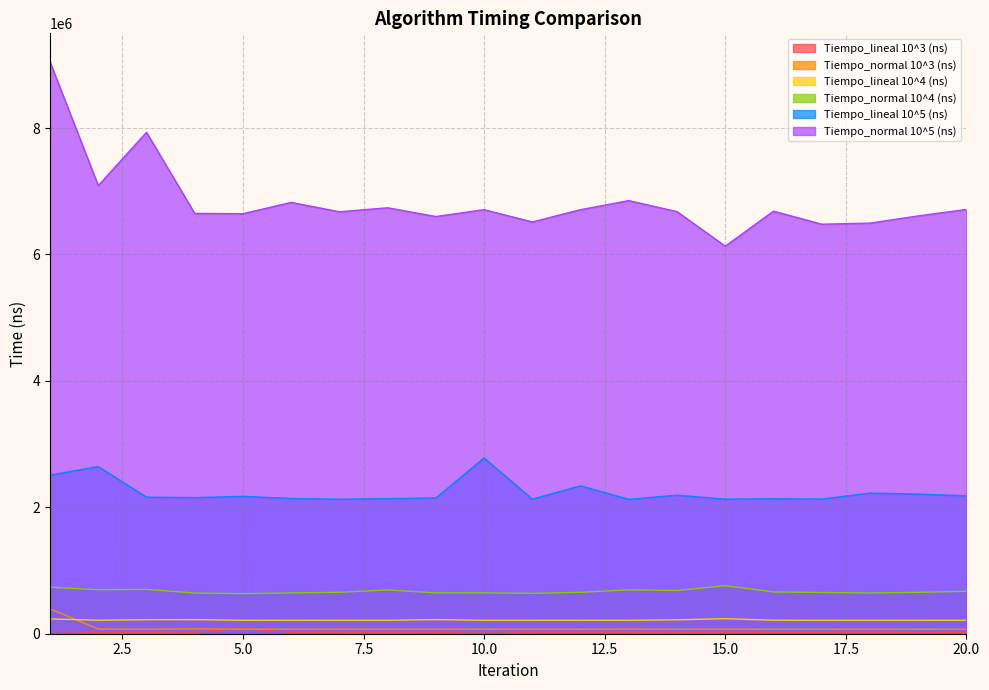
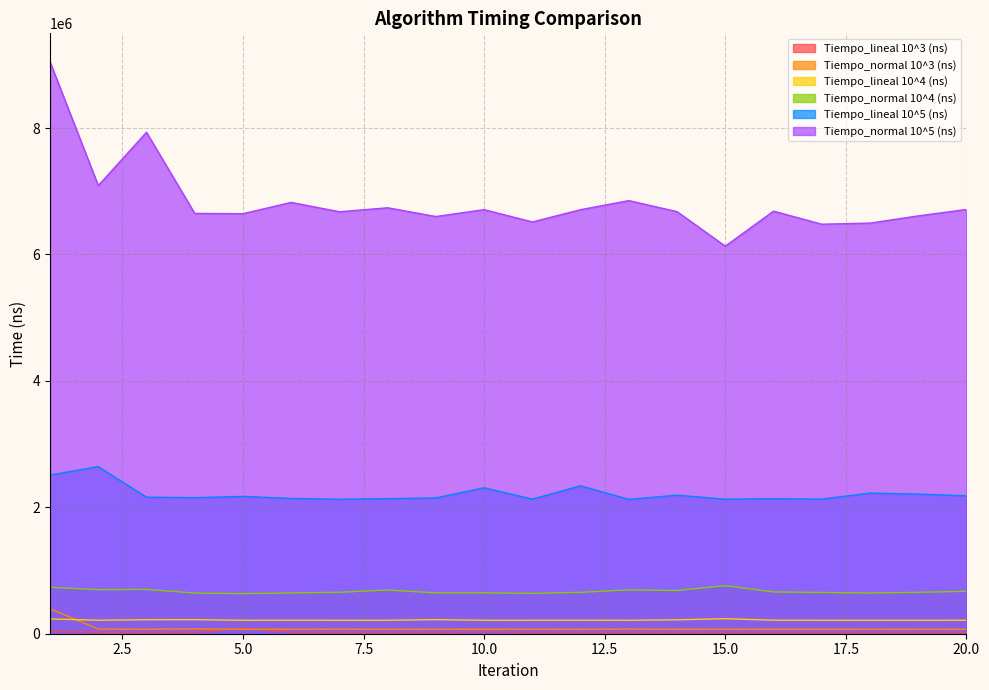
  {
    "Tiempo_lineal 10^3 (ns)": {
      "10.0": 0,
      "15.0": 0,
      "20.0": 0
    },
    "Tiempo_normal 10^3 (ns)": {
      "10.0": 100000,
      "15.0": 100000,
      "20.0": 100000
    },
    "Tiempo_lineal 10^4 (ns)": {
      "5.0": 200000,
      "10.0": 200000,
      "15.0": 200000,
      "20.0": 200000
    },
    "Tiempo_normal 10^4 (ns)": {
      "5.0": 600000,
      "10.0": 600000,
      "15.0": 800000,
      "20.0": 700000
    },
    "Tiempo_lineal 10^5 (ns)": {
      "5.0": 2200000,
-     "10.0": 2800000,
+     "10.0": 2300000,
      "15.0": 2100000,
      "20.0": 2200000
    },
    "Tiempo_normal 10^5 (ns)": {
      "5.0": 6600000,
      "10.0": 6700000,
      "15.0": 6100000,
      "20.0": 6700000
    }
  }
